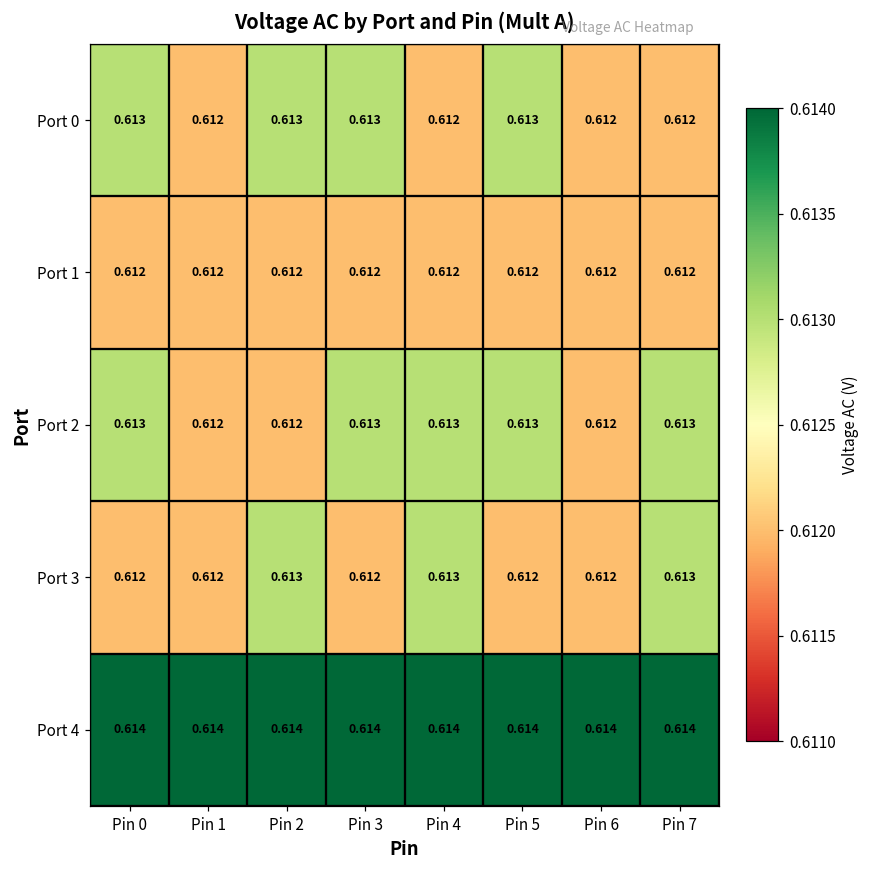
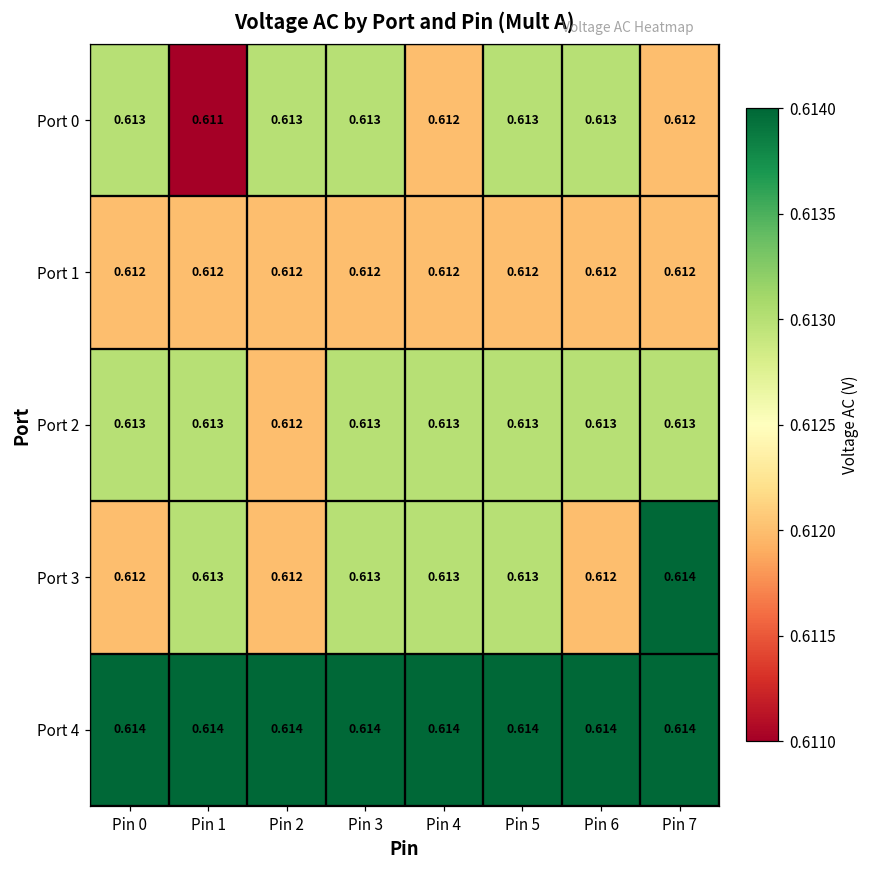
  {
    "Port 0": {
      "Pin 0": 0.613,
-     "Pin 1": 0.612,
+     "Pin 1": 0.611,
      "Pin 2": 0.613,
      "Pin 3": 0.613,
      "Pin 4": 0.612,
      "Pin 5": 0.613,
-     "Pin 6": 0.612,
+     "Pin 6": 0.613,
      "Pin 7": 0.612
    },
    "Port 1": {
      "Pin 0": 0.612,
      "Pin 1": 0.612,
      "Pin 2": 0.612,
      "Pin 3": 0.612,
      "Pin 4": 0.612,
      "Pin 5": 0.612,
      "Pin 6": 0.612,
      "Pin 7": 0.612
    },
    "Port 2": {
      "Pin 0": 0.613,
-     "Pin 1": 0.612,
+     "Pin 1": 0.613,
      "Pin 2": 0.612,
      "Pin 3": 0.613,
      "Pin 4": 0.613,
      "Pin 5": 0.613,
-     "Pin 6": 0.612,
+     "Pin 6": 0.613,
      "Pin 7": 0.613
    },
    "Port 3": {
      "Pin 0": 0.612,
-     "Pin 1": 0.612,
-     "Pin 2": 0.613,
-     "Pin 3": 0.612,
+     "Pin 1": 0.613,
+     "Pin 2": 0.612,
+     "Pin 3": 0.613,
      "Pin 4": 0.613,
-     "Pin 5": 0.612,
+     "Pin 5": 0.613,
      "Pin 6": 0.612,
-     "Pin 7": 0.613
+     "Pin 7": 0.614
    },
    "Port 4": {
      "Pin 0": 0.614,
      "Pin 1": 0.614,
      "Pin 2": 0.614,
      "Pin 3": 0.614,
      "Pin 4": 0.614,
      "Pin 5": 0.614,
      "Pin 6": 0.614,
      "Pin 7": 0.614
    }
  }
